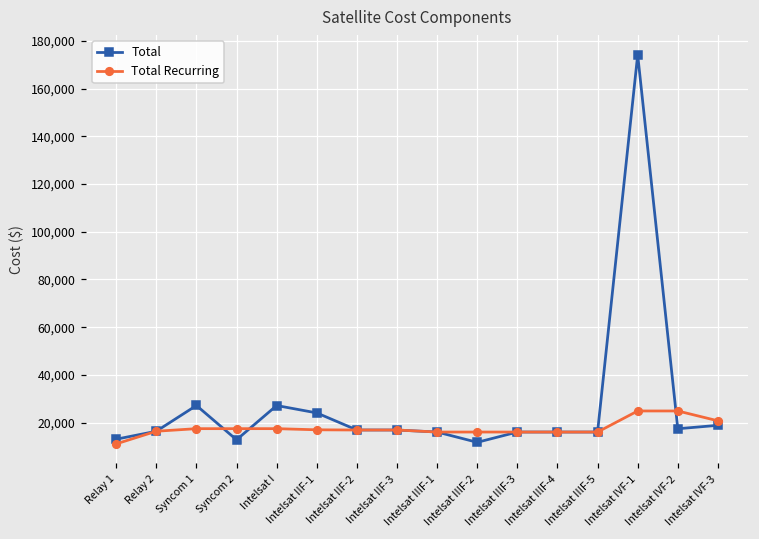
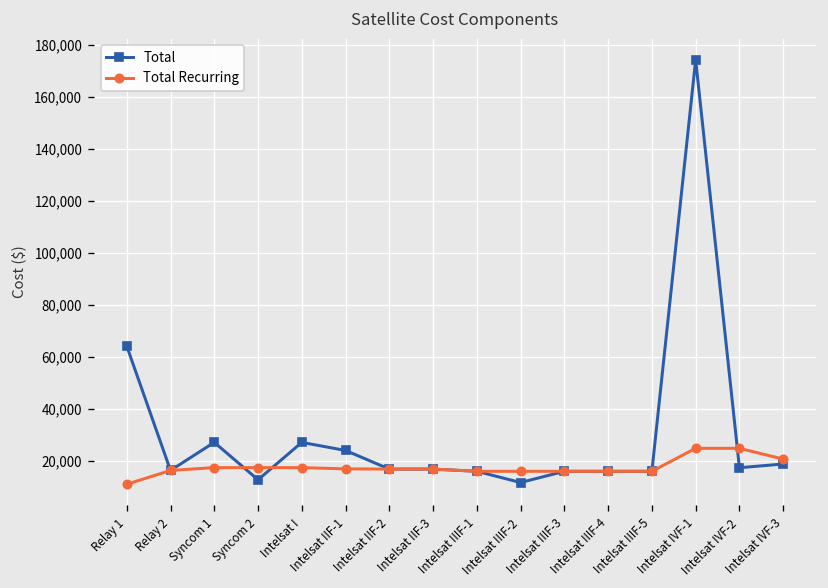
  {
    "Total": {
-     "Relay 1": "13,000",
+     "Relay 1": "64,000",
      "Syncom 1": "27,000",
      "Syncom 2": "13,000",
      "Intelsat I": "27,000",
      "Intelsat IIF-1": "24,000",
      "Intelsat IIIF-2": "12,000",
      "Intelsat IVF-1": "174,000",
      "Intelsat IVF-2": "17,000",
      "Intelsat IVF-3": "19,000"
    },
    "Total Recurring": {
      "Relay 1": "11,000",
      "Syncom 1": "17,000",
      "Syncom 2": "17,000",
      "Intelsat I": "17,000",
      "Intelsat IIF-1": "17,000",
      "Intelsat IIIF-2": "16,000",
      "Intelsat IVF-1": "25,000",
      "Intelsat IVF-2": "25,000",
      "Intelsat IVF-3": "21,000"
    }
  }
